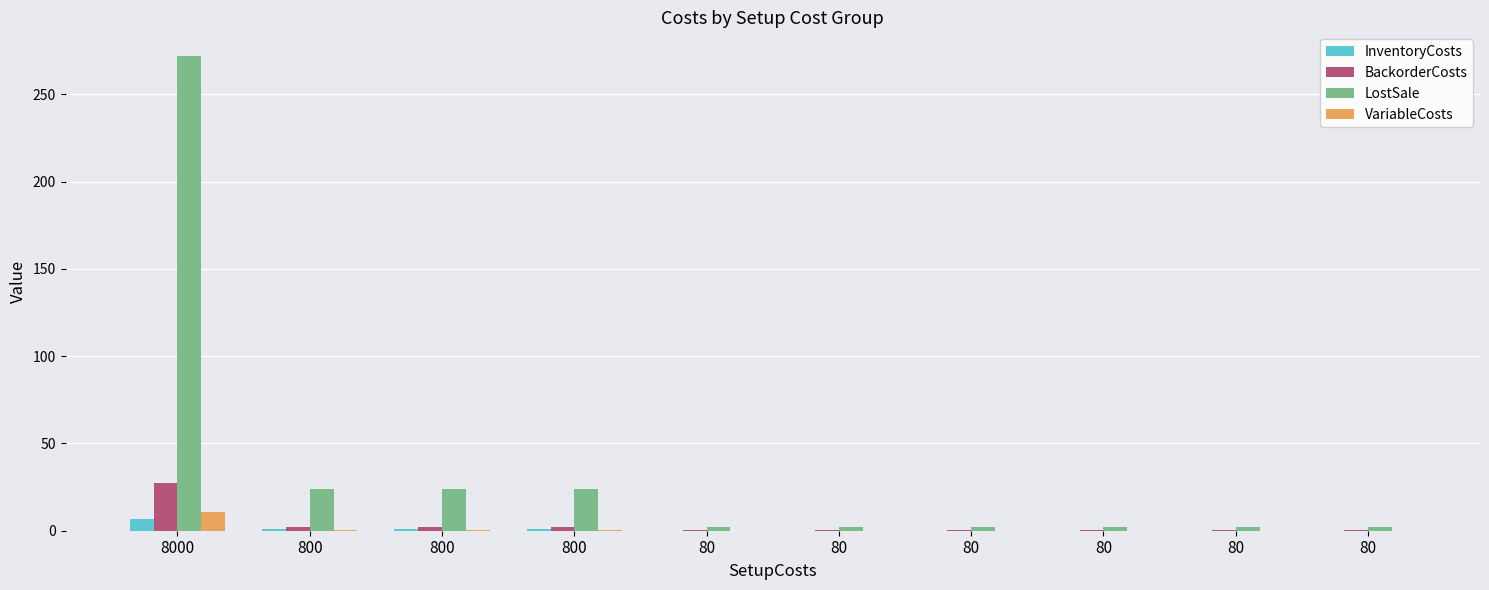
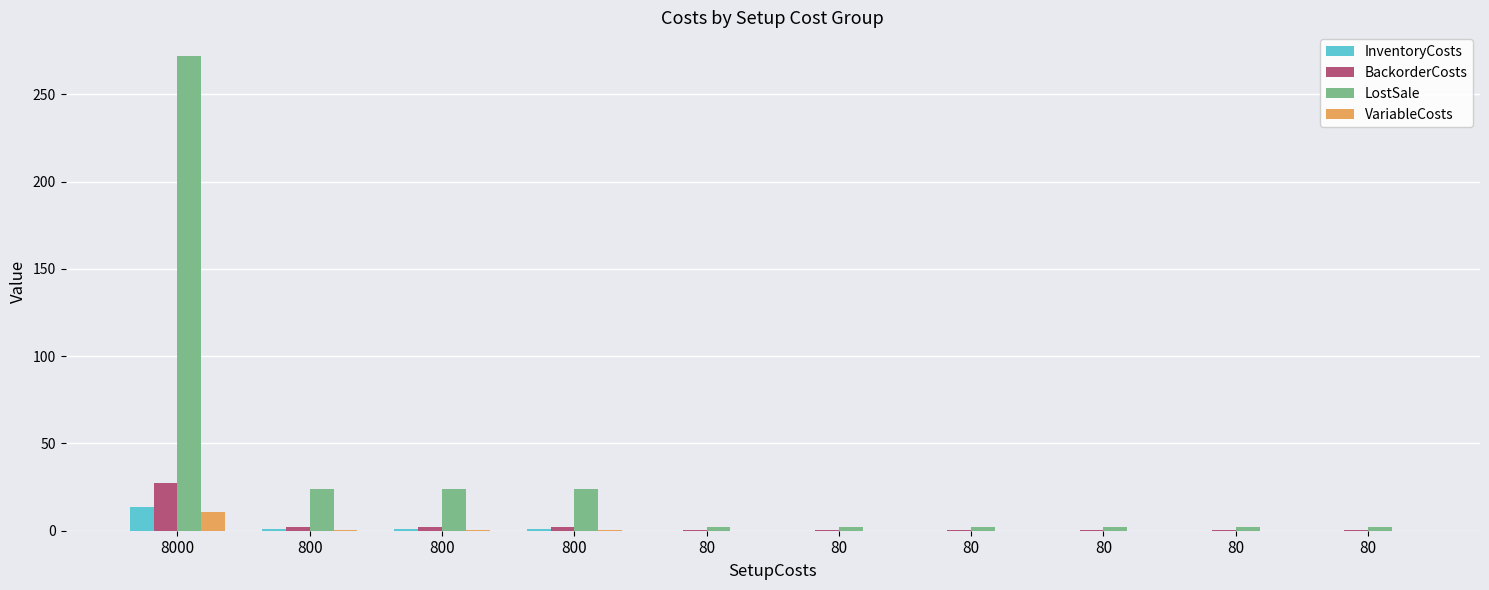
  {
    "InventoryCosts": {
-     "8000": 7
+     "8000": 14
    },
    "BackorderCosts": {
      "8000": 27
    },
    "LostSale": {
      "8000": 272
    },
    "VariableCosts": {
      "8000": 11
    }
  }
